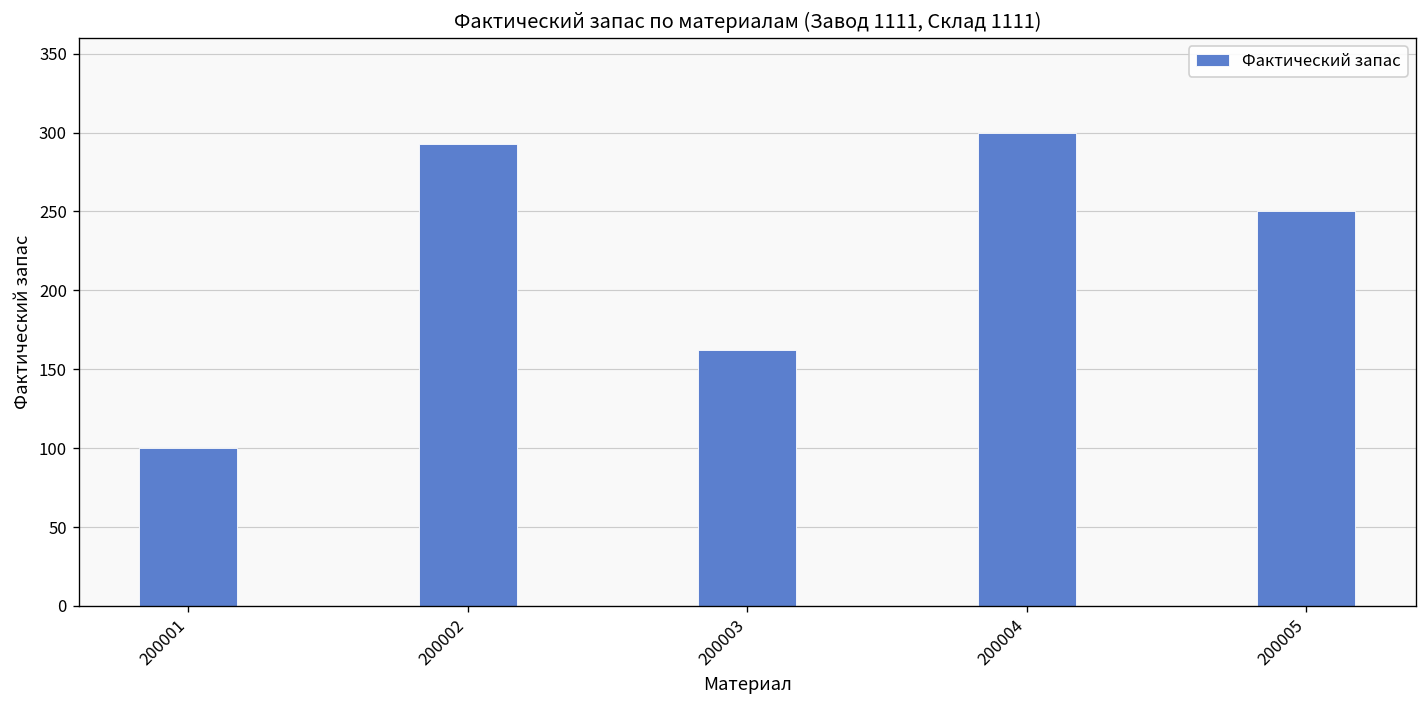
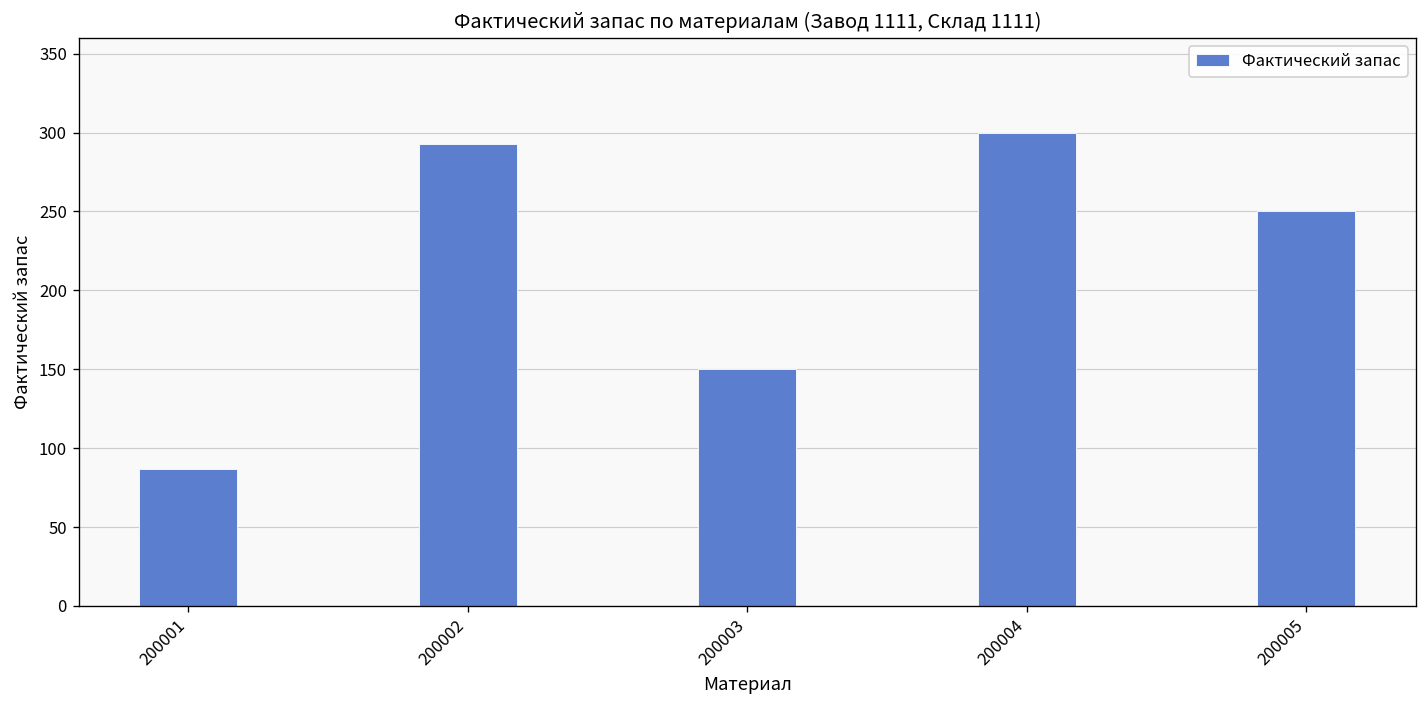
  {
-   "200001": 100,
+   "200001": 87,
    "200002": 293,
-   "200003": 162,
+   "200003": 150,
    "200004": 300,
    "200005": 250
  }
